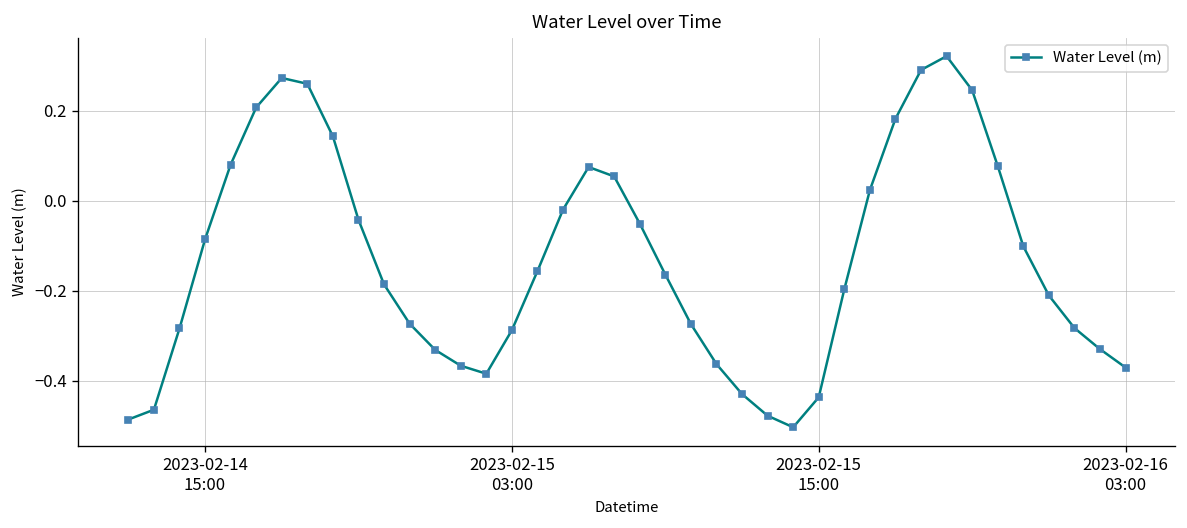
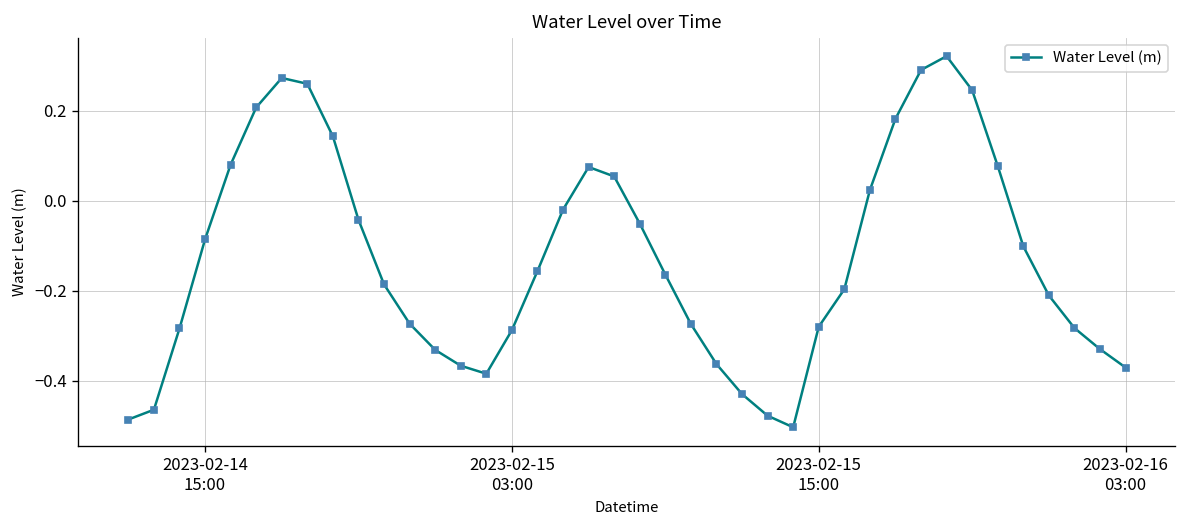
  {
    "2023-02-14 15:00": -0.09,
    "2023-02-15 03:00": -0.29,
-   "2023-02-15 15:00": -0.44,
+   "2023-02-15 15:00": -0.28,
    "2023-02-16 03:00": -0.37
  }
